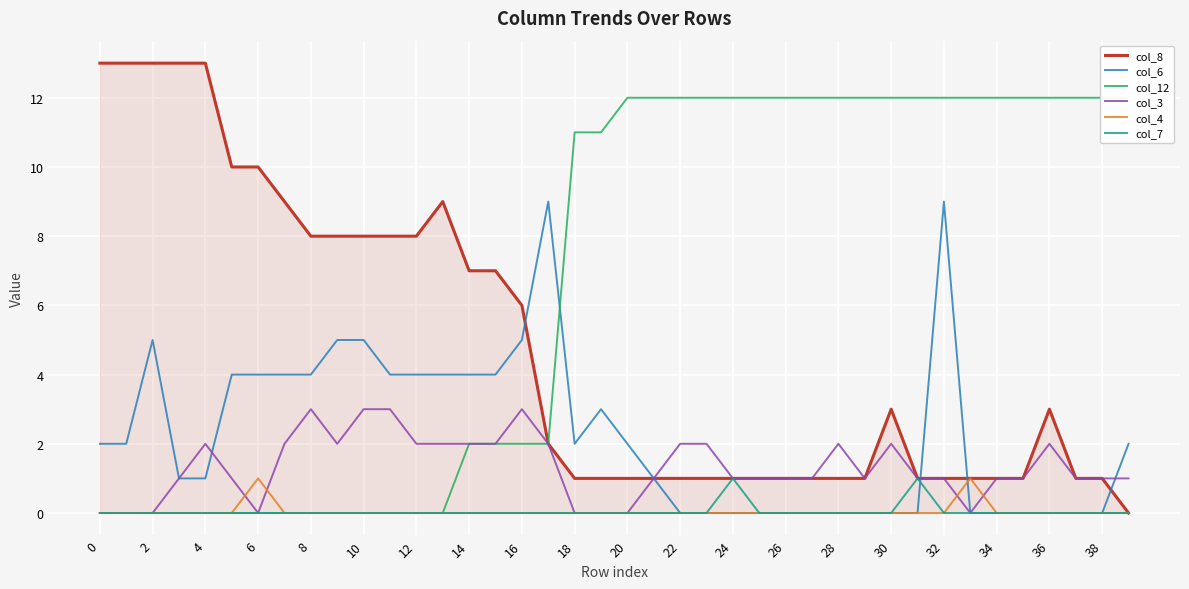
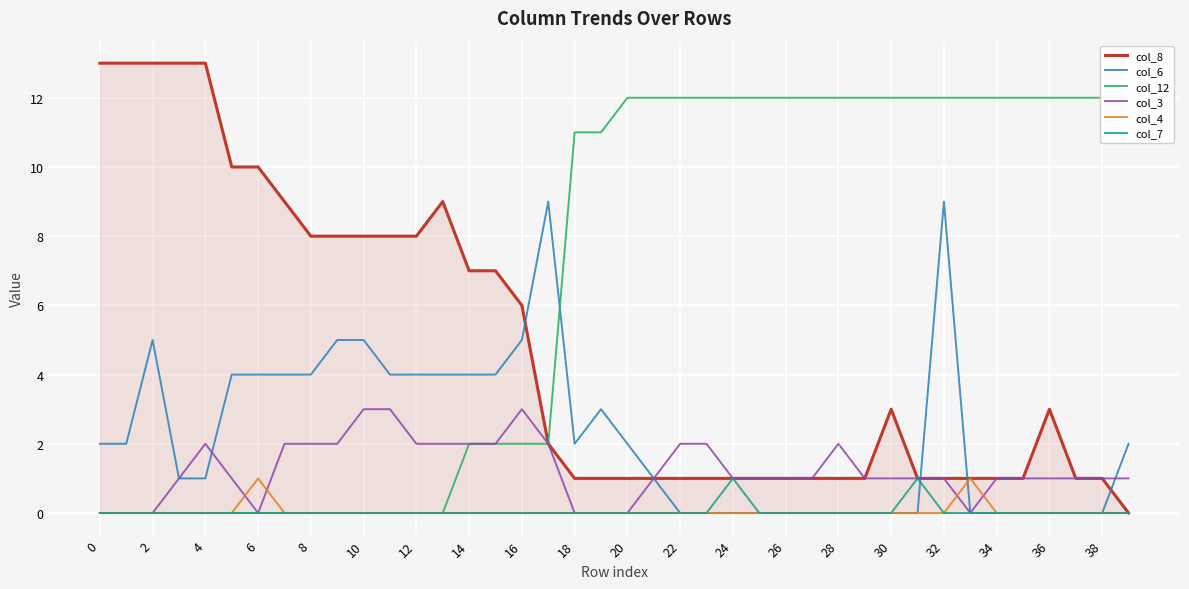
  {
    "col_8": {
      "0": 13,
      "2": 13,
      "4": 13,
      "6": 10,
      "8": 8,
      "10": 8,
      "12": 8,
      "14": 7,
      "16": 6,
      "18": 1,
      "20": 1,
      "22": 1,
      "28": 1,
      "30": 3,
      "36": 3
    },
    "col_6": {
      "0": 2,
      "2": 5,
      "4": 1,
      "6": 4,
      "8": 4,
      "10": 5,
      "12": 4,
      "14": 4,
      "16": 5,
      "18": 2,
      "20": 2,
      "32": 9
    },
    "col_3": {
      "4": 2,
-     "8": 3,
+     "8": 2,
      "10": 3,
      "12": 2,
      "16": 3,
      "22": 2,
      "28": 2,
-     "30": 2,
-     "36": 2
+     "30": 1,
+     "36": 1
    },
    "col_4": {
      "6": 1
    }
  }
